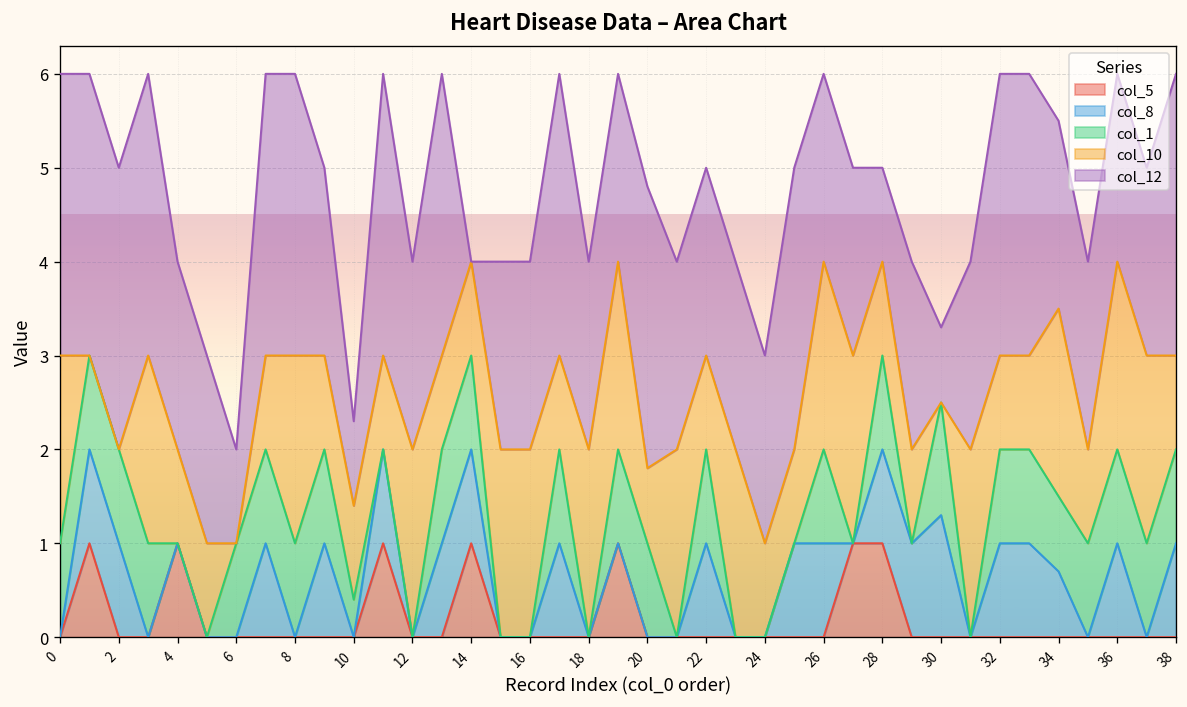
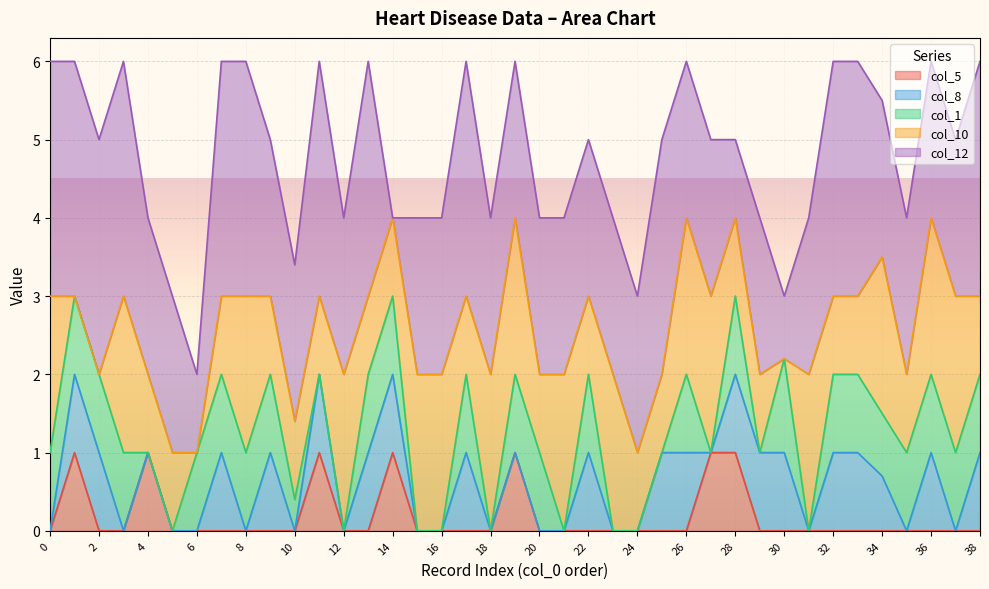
  {
    "col_5": {
      "2": 0.0,
      "14": 1.0,
      "22": 0.0,
      "26": 0.0,
      "28": 1.0,
      "30": 0.0,
      "32": 0.0,
      "34": 0.0,
      "36": 0.0,
      "38": 0.0
    },
    "col_8": {
      "2": 1.0,
      "14": 2.0,
      "22": 1.0,
      "26": 1.0,
      "28": 2.0,
-     "30": 1.3,
+     "30": 1.0,
      "32": 1.0,
      "34": 0.7,
      "36": 1.0,
      "38": 1.0
    },
    "col_1": {
      "0": 1.0,
      "8": 1.0,
      "10": 0.4,
      "14": 1.0,
      "20": 1.0,
      "22": 1.0,
      "26": 1.0,
      "28": 1.0,
      "32": 1.0,
      "34": 0.8,
      "36": 1.0,
      "38": 1.0
    },
    "col_10": {
      "0": 2.0,
      "4": 1.0,
      "8": 2.0,
      "10": 1.0,
      "12": 2.0,
      "16": 2.0,
      "18": 2.0,
-     "20": 0.8,
+     "20": 1.0,
      "22": 1.0,
      "24": 1.0,
      "26": 2.0,
      "28": 1.0,
      "32": 1.0,
      "34": 2.0,
      "36": 2.0,
      "38": 1.0
    },
    "col_12": {
      "0": 3.0,
      "2": 3.0,
      "4": 2.0,
      "6": 1.0,
      "8": 3.0,
-     "10": 0.9,
+     "10": 2.0,
      "12": 2.0,
      "16": 2.0,
      "18": 2.0,
-     "20": 3,
+     "20": 2,
      "22": 2.0,
      "24": 2.0,
      "26": 2.0,
      "28": 1.0,
      "30": 0.8,
      "32": 3.0,
      "34": 2.0,
      "38": 3.0
    }
  }
